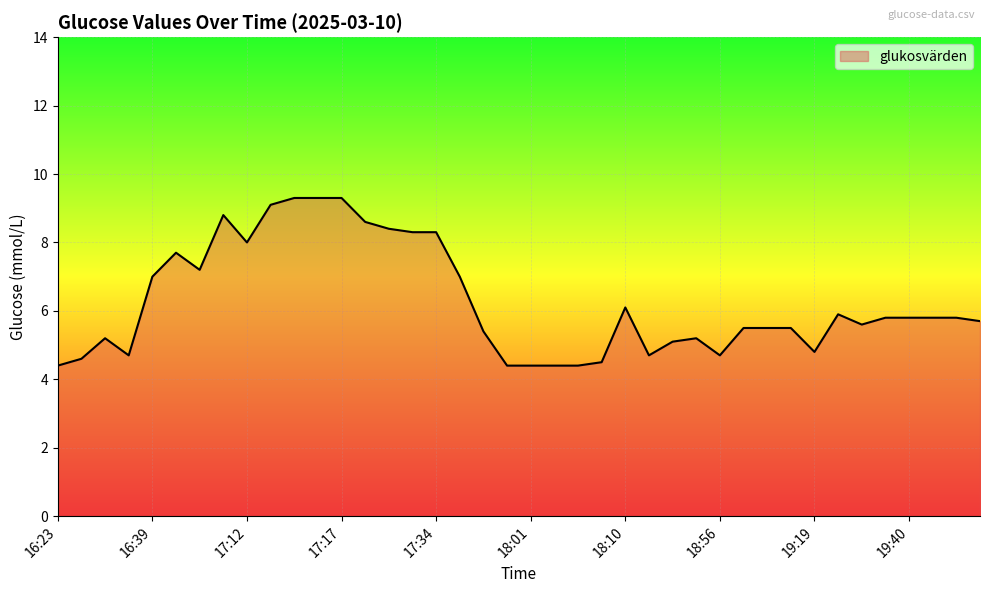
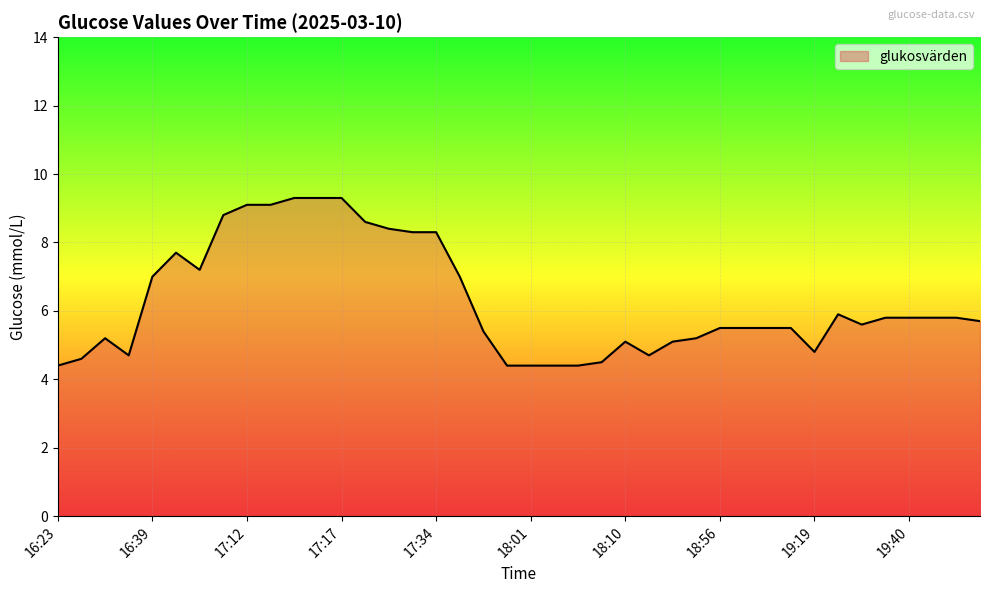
  {
    "16:23": 4.4,
    "16:39": 7.0,
-   "17:12": 8.0,
+   "17:12": 9.1,
    "17:17": 9.3,
    "17:34": 8.3,
-   "18:10": 6.1,
-   "18:56": 4.7,
+   "18:10": 5.1,
+   "18:56": 5.5,
    "19:19": 4.8
  }
